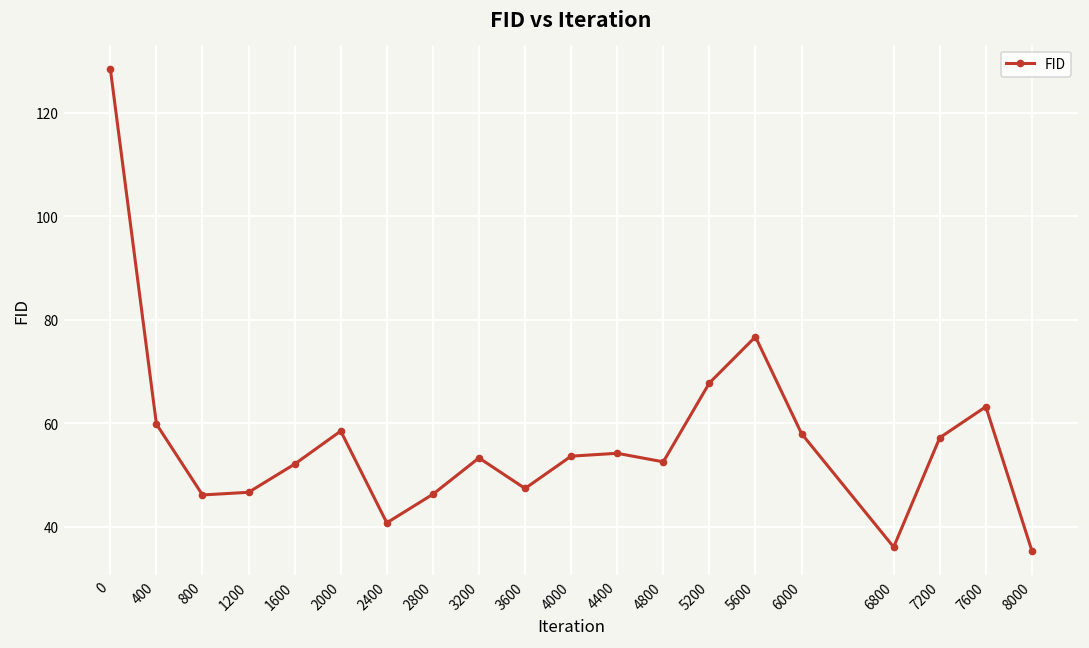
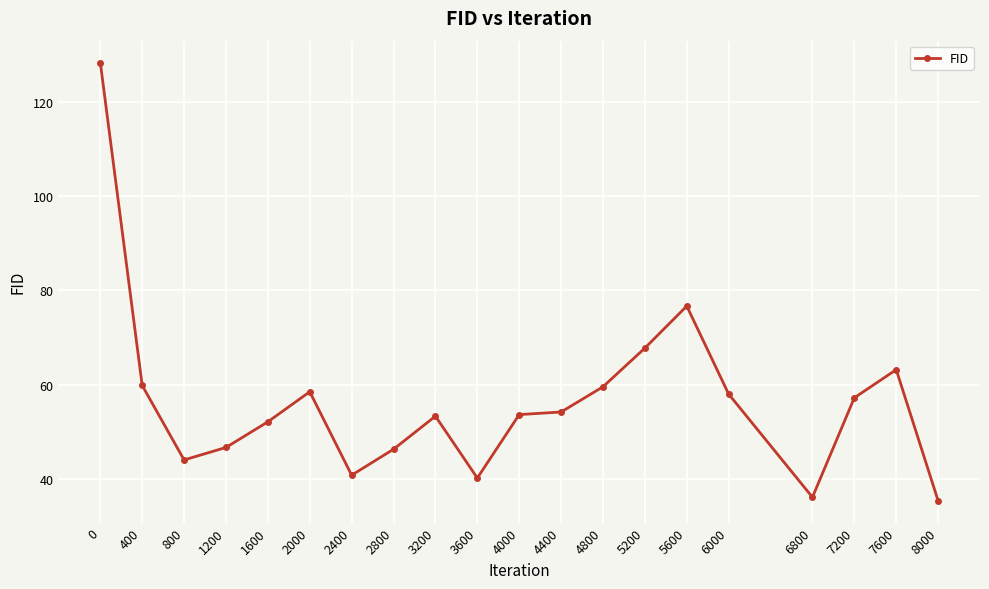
  {
    "0": 128,
    "400": 60,
-   "800": 46,
+   "800": 44,
    "1200": 47,
    "1600": 52,
    "2000": 58,
    "2400": 41,
    "2800": 46,
    "3200": 53,
-   "3600": 47,
+   "3600": 40,
    "4000": 54,
    "4400": 54,
-   "4800": 53,
+   "4800": 60,
    "5200": 68,
    "5600": 77,
    "6000": 58,
    "6800": 36,
    "7200": 57,
    "7600": 63,
    "8000": 35
  }
